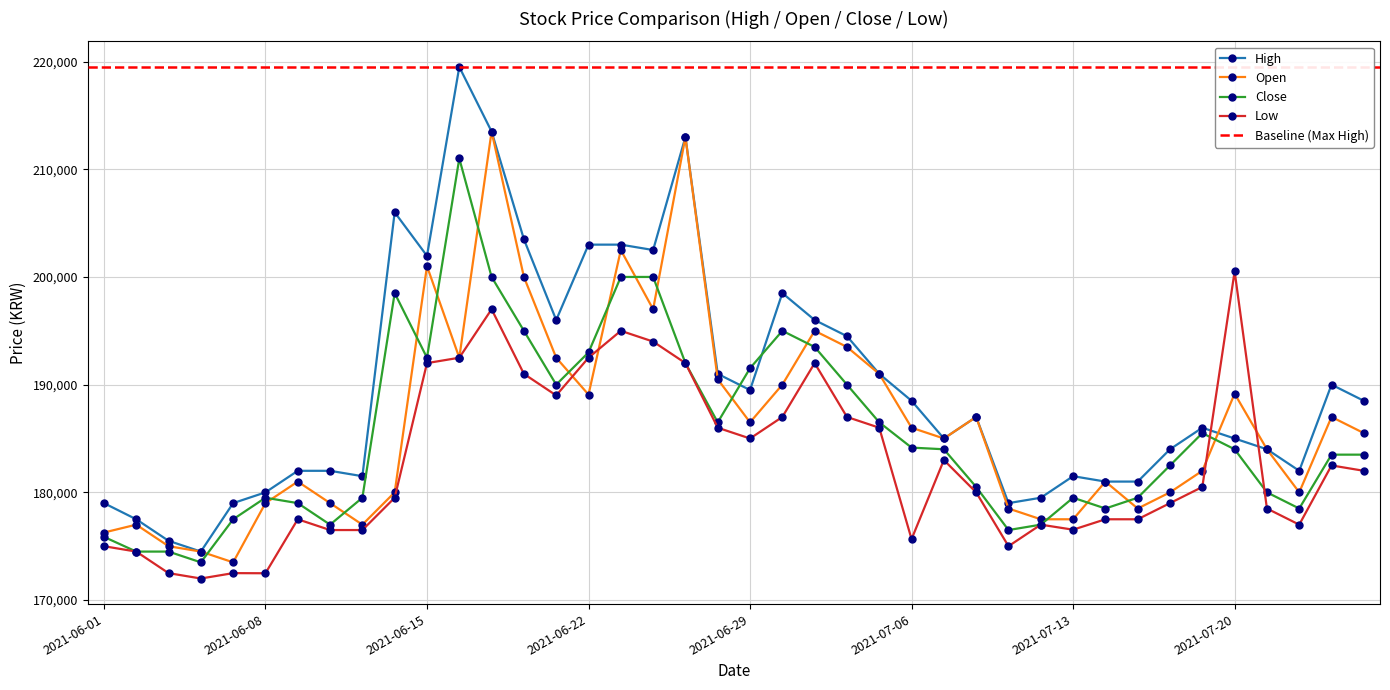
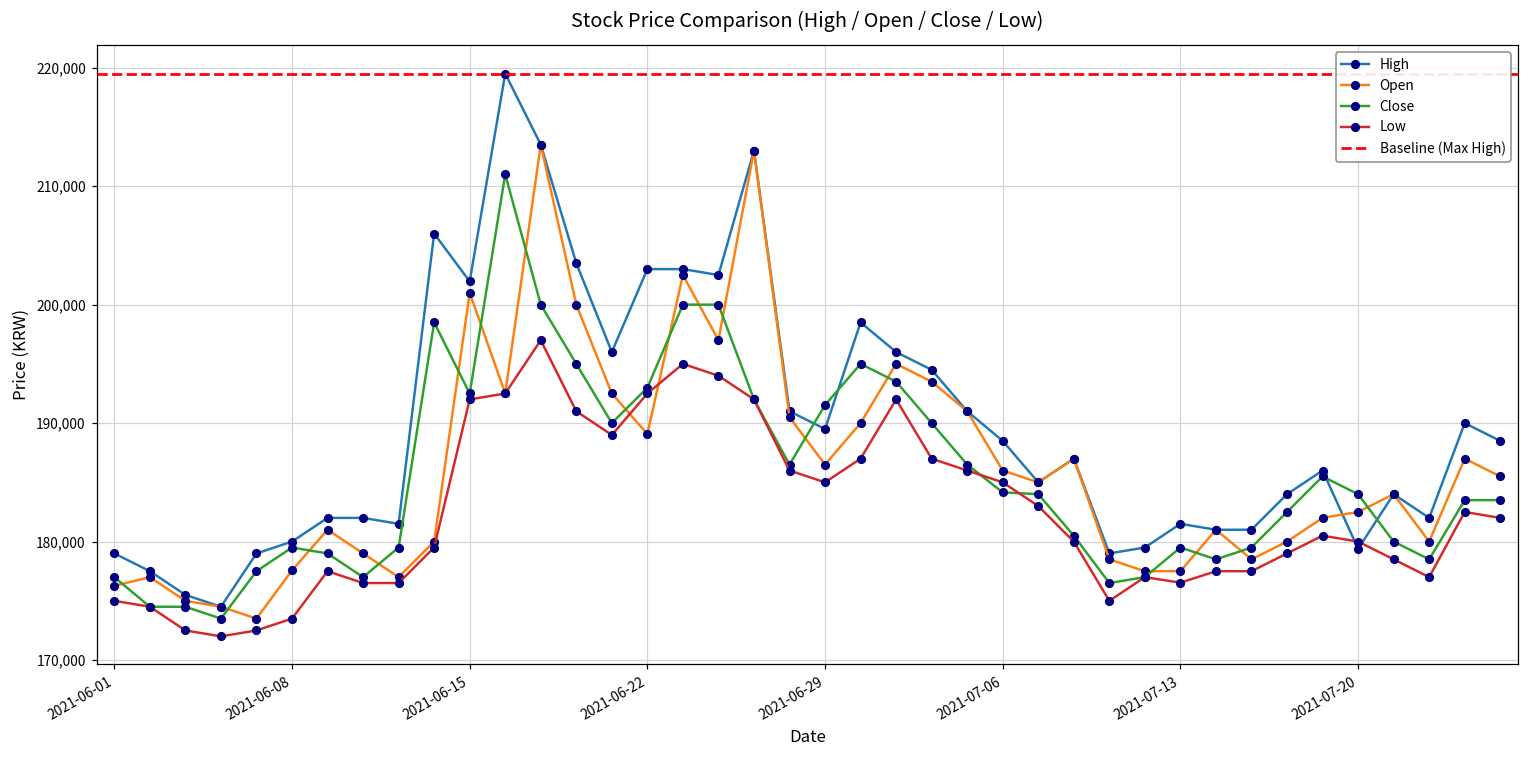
  {
    "High": {
      "2021-06-01": "179,000",
      "2021-06-08": "180,000",
      "2021-06-15": "202,000",
      "2021-06-22": "203,000",
      "2021-06-29": "189,500",
      "2021-07-06": "188,500",
      "2021-07-13": "181,500",
-     "2021-07-20": "185,000"
+     "2021-07-20": "179,400"
    },
    "Open": {
      "2021-06-01": "176,300",
-     "2021-06-08": "179,000",
+     "2021-06-08": "177,600",
      "2021-06-15": "201,000",
      "2021-06-22": "189,100",
      "2021-06-29": "186,500",
      "2021-07-06": "186,000",
      "2021-07-13": "177,500",
-     "2021-07-20": "189,200"
+     "2021-07-20": "182,500"
    },
    "Close": {
-     "2021-06-01": "175,900",
+     "2021-06-01": "177,000",
      "2021-06-08": "179,500",
      "2021-06-15": "192,500",
      "2021-06-22": "193,000",
      "2021-06-29": "191,500",
      "2021-07-06": "184,200",
      "2021-07-13": "179,500",
      "2021-07-20": "184,000"
    },
    "Low": {
      "2021-06-01": "175,000",
-     "2021-06-08": "172,500",
+     "2021-06-08": "173,500",
      "2021-06-15": "192,000",
      "2021-06-22": "192,500",
      "2021-06-29": "185,000",
-     "2021-07-06": "175,700",
+     "2021-07-06": "185,000",
      "2021-07-13": "176,500",
-     "2021-07-20": "200,500"
+     "2021-07-20": "180,000"
    }
  }
